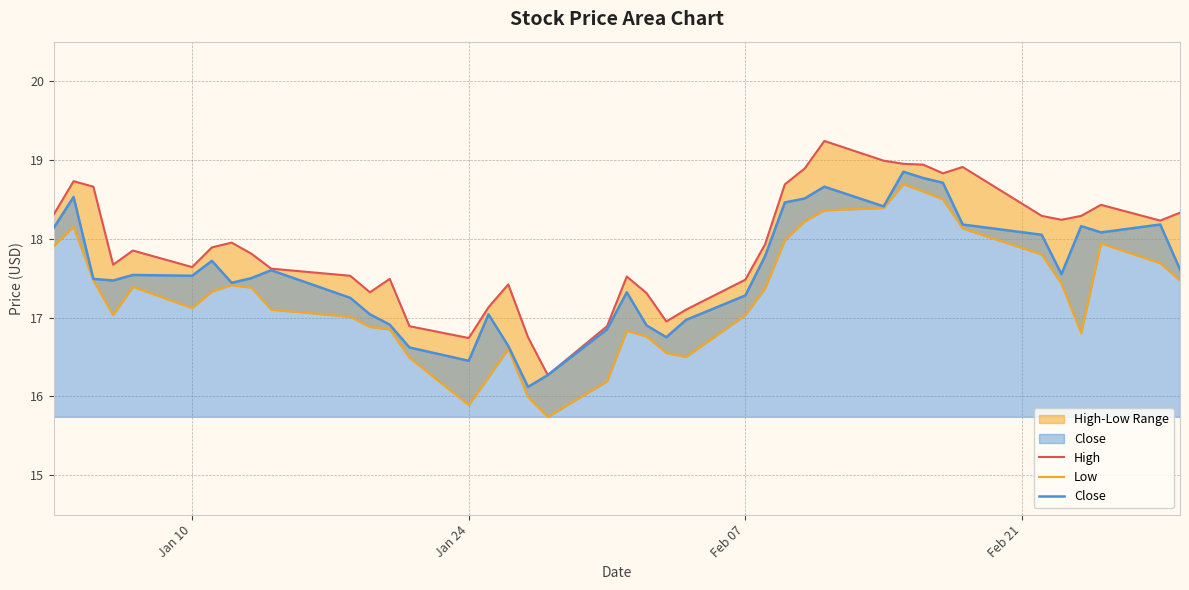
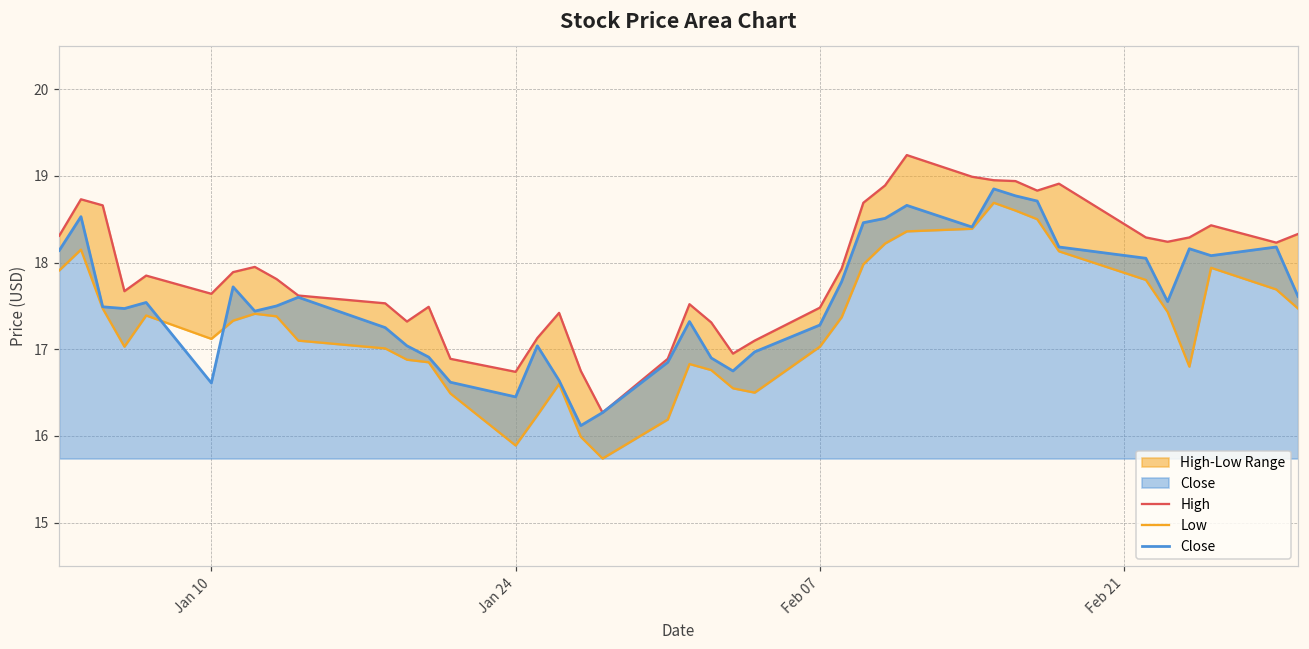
  {
    "Close": {
-     "Jan 10": 17.5,
+     "Jan 10": 16.6,
      "Jan 24": 16.5,
      "Feb 07": 17.3
    }
  }
